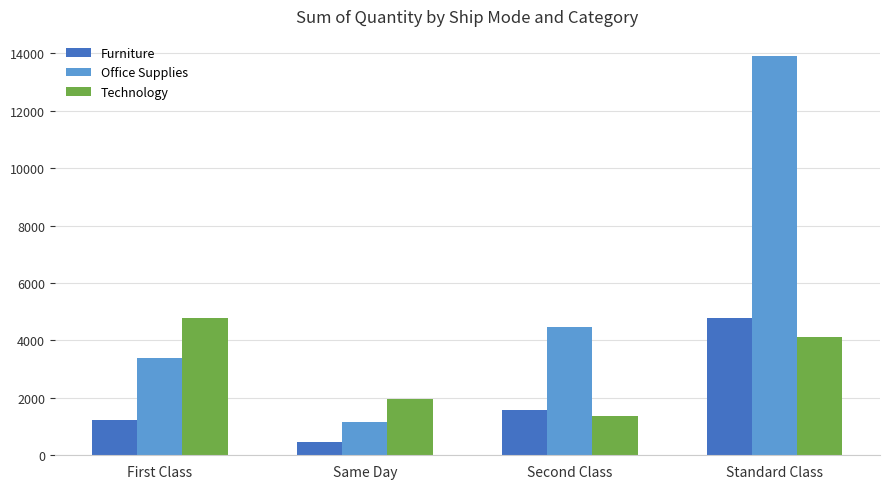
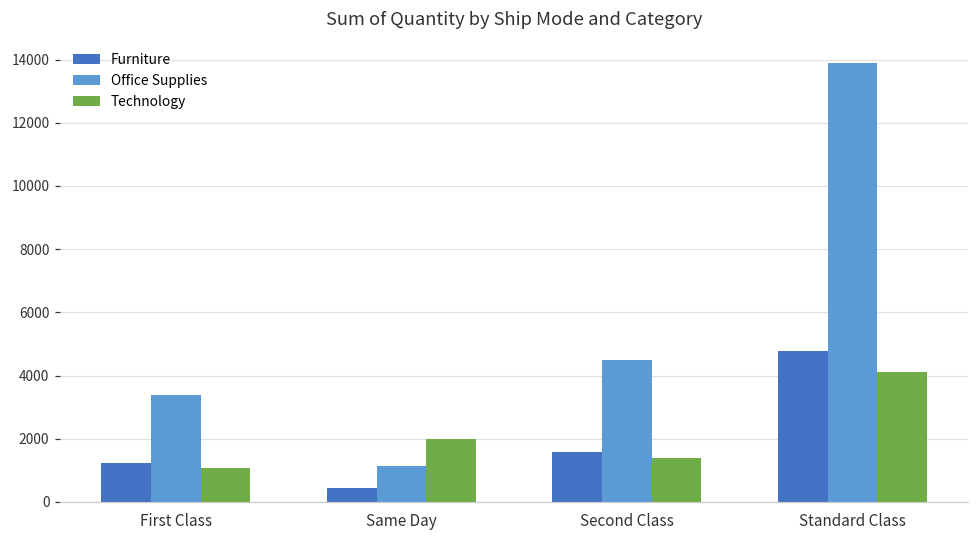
  {
    "Technology": {
-     "First Class": 4800,
+     "First Class": 1100,
      "Same Day": 2000,
      "Second Class": 1400,
      "Standard Class": 4100
    }
  }
